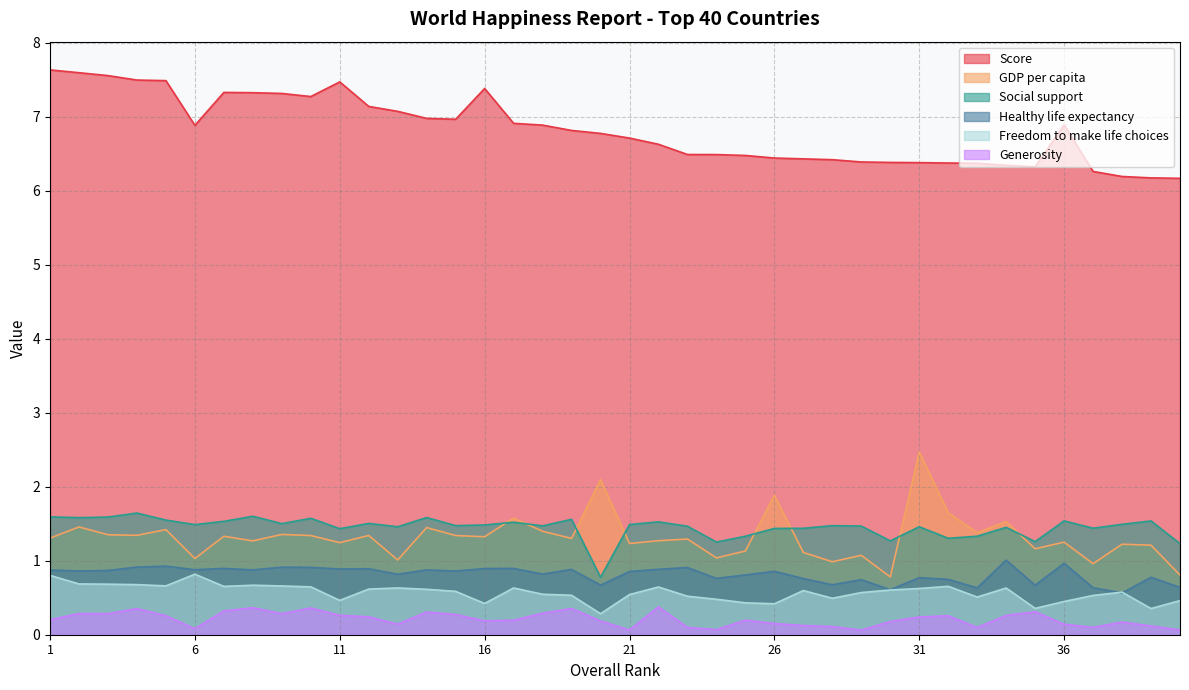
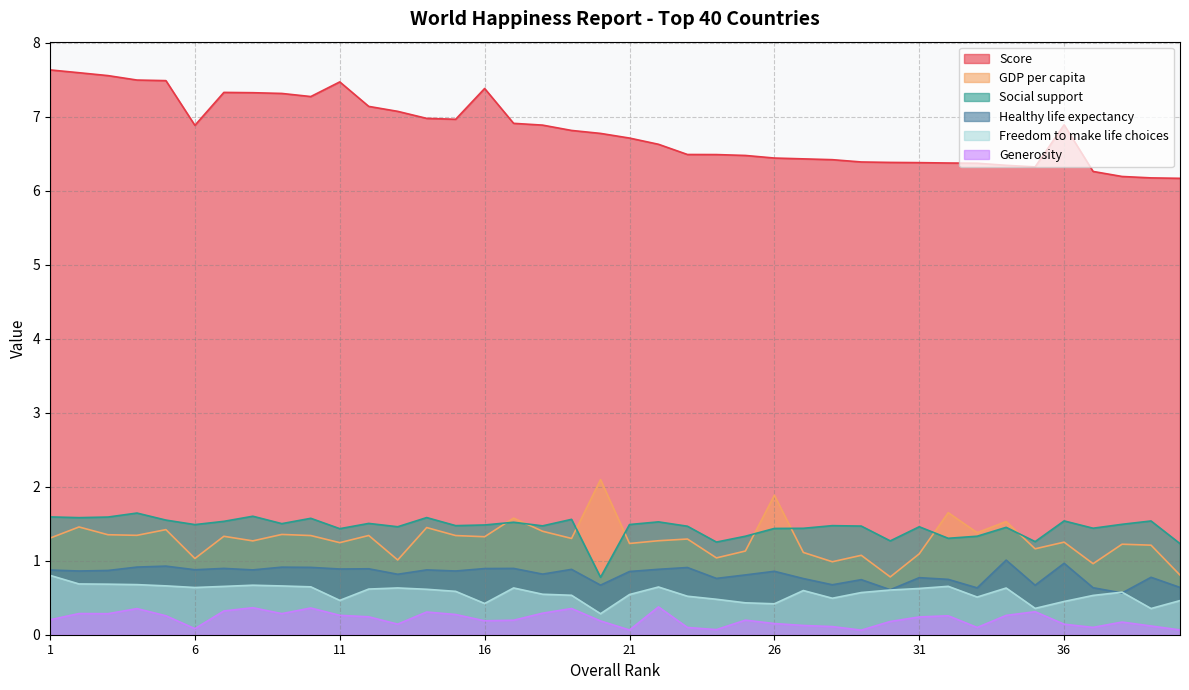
  {
    "Score": {
      "1": 7.6,
      "6": 6.9,
      "11": 7.5,
      "16": 7.4,
      "21": 6.7,
      "26": 6.4,
      "31": 6.4
    },
    "GDP per capita": {
      "1": 1.3,
      "6": 1.0,
      "11": 1.2,
      "16": 1.3,
      "21": 1.2,
      "26": 1.9,
-     "31": 2.5,
+     "31": 1.1,
      "36": 1.3
    },
    "Freedom to make life choices": {
      "1": 0.8,
-     "6": 0.8,
+     "6": 0.6,
      "11": 0.5,
      "16": 0.4,
      "21": 0.5,
      "26": 0.4,
      "31": 0.6,
      "36": 0.4
    },
    "Generosity": {
      "1": 0.2,
      "6": 0.1,
      "11": 0.3,
      "16": 0.2,
      "21": 0.1,
      "26": 0.2,
      "31": 0.2,
      "36": 0.1
    }
  }
